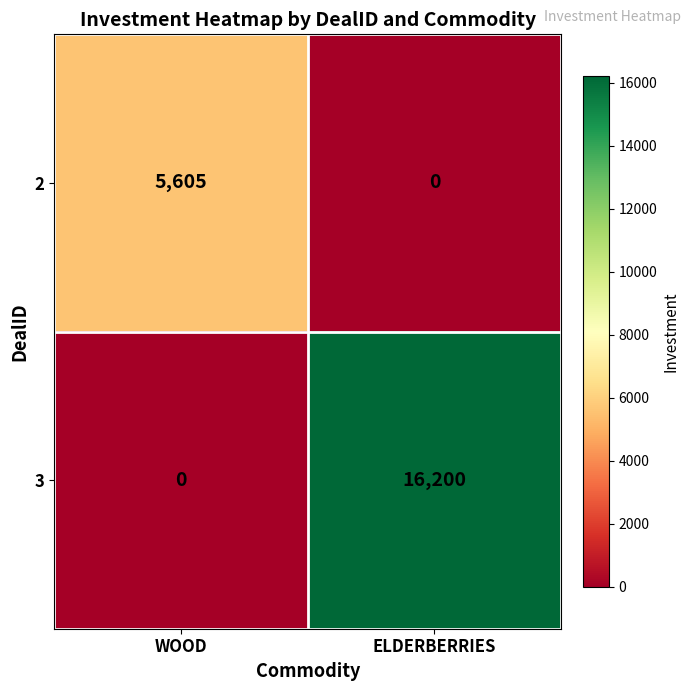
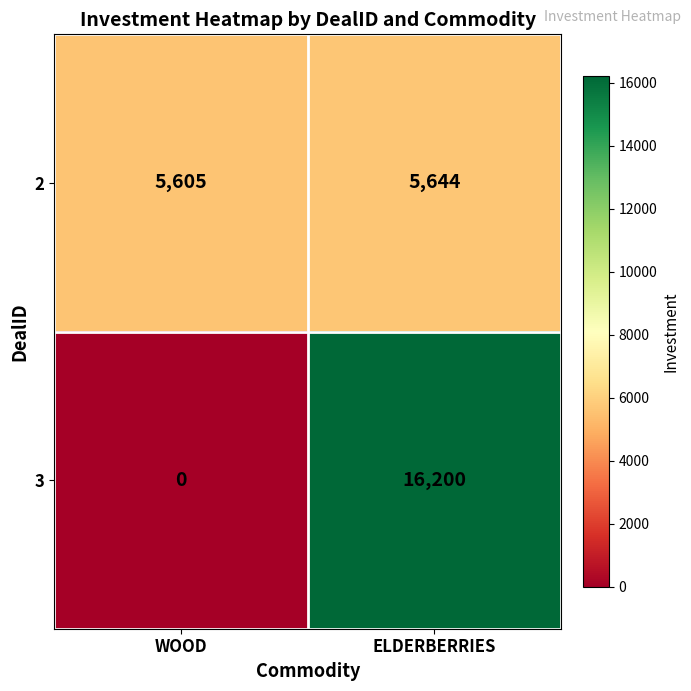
  {
    "2": {
      "WOOD": "5,605",
-     "ELDERBERRIES": "0"
+     "ELDERBERRIES": "5,644"
    },
    "3": {
      "WOOD": "0",
      "ELDERBERRIES": "16,200"
    }
  }
